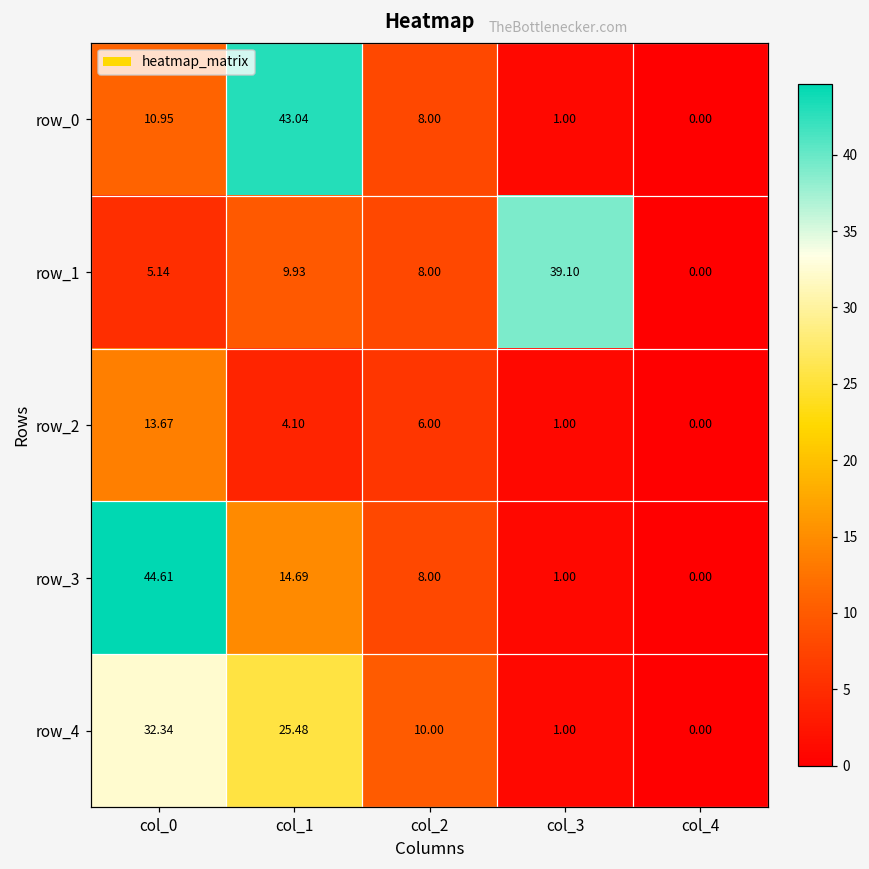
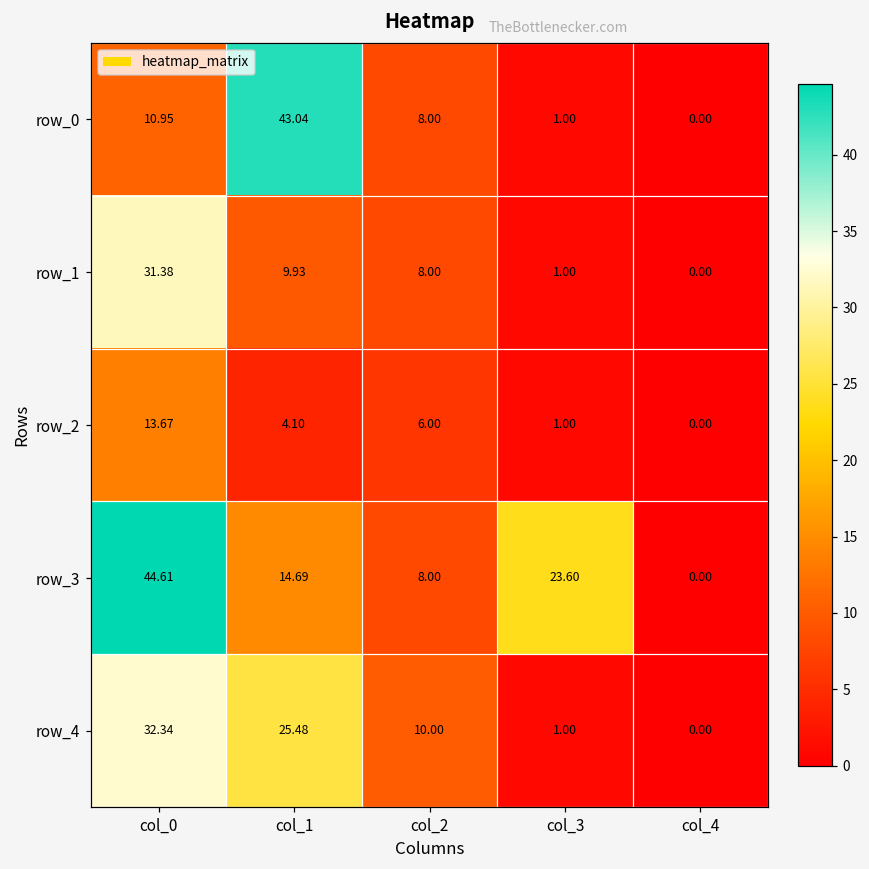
  {
    "row_0": {
      "col_0": 10.95,
      "col_1": 43.04,
      "col_2": 8.00,
      "col_3": 1.00,
      "col_4": 0.00
    },
    "row_1": {
-     "col_0": 5.14,
+     "col_0": 31.38,
      "col_1": 9.93,
      "col_2": 8.00,
-     "col_3": 39.10,
+     "col_3": 1.00,
      "col_4": 0.00
    },
    "row_2": {
      "col_0": 13.67,
      "col_1": 4.10,
      "col_2": 6.00,
      "col_3": 1.00,
      "col_4": 0.00
    },
    "row_3": {
      "col_0": 44.61,
      "col_1": 14.69,
      "col_2": 8.00,
-     "col_3": 1.00,
+     "col_3": 23.60,
      "col_4": 0.00
    },
    "row_4": {
      "col_0": 32.34,
      "col_1": 25.48,
      "col_2": 10.00,
      "col_3": 1.00,
      "col_4": 0.00
    }
  }
